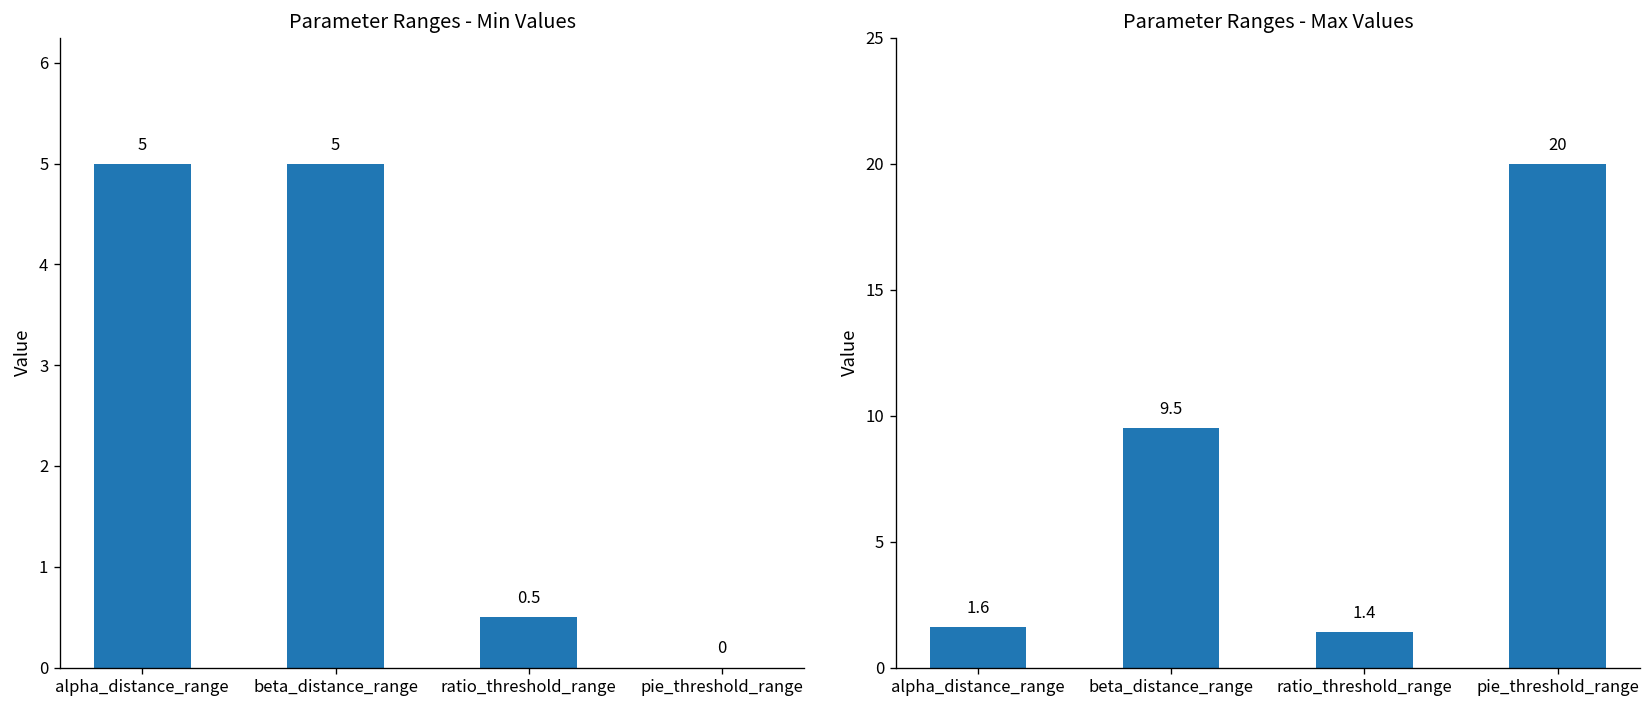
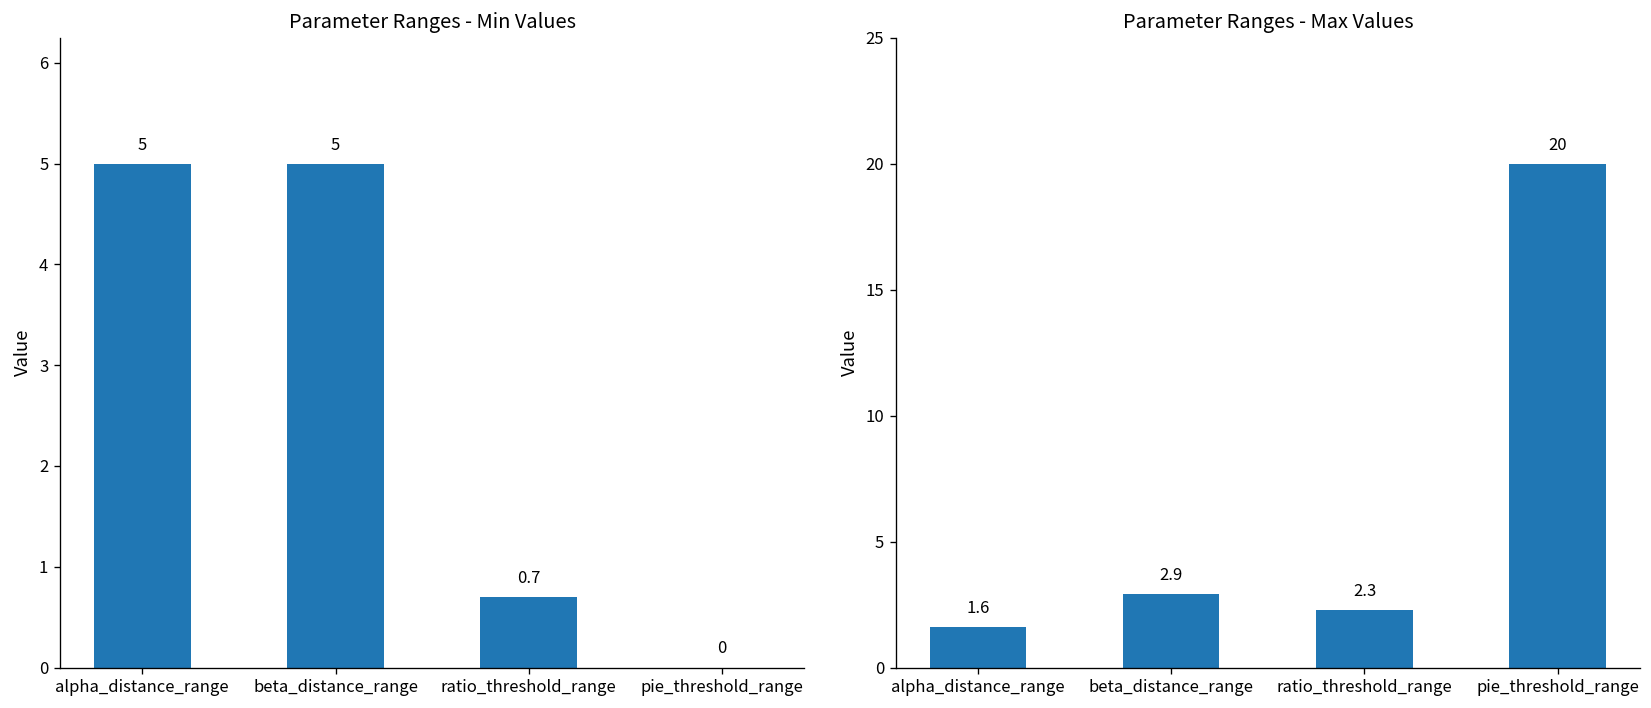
  {
    "Parameter Ranges - Min Values": {
      "alpha_distance_range": 5,
      "beta_distance_range": 5,
-     "ratio_threshold_range": 0.5,
+     "ratio_threshold_range": 0.7,
      "pie_threshold_range": 0
    },
    "Parameter Ranges - Max Values": {
      "alpha_distance_range": 1.6,
-     "beta_distance_range": 9.5,
-     "ratio_threshold_range": 1.4,
+     "beta_distance_range": 2.9,
+     "ratio_threshold_range": 2.3,
      "pie_threshold_range": 20
    }
  }
